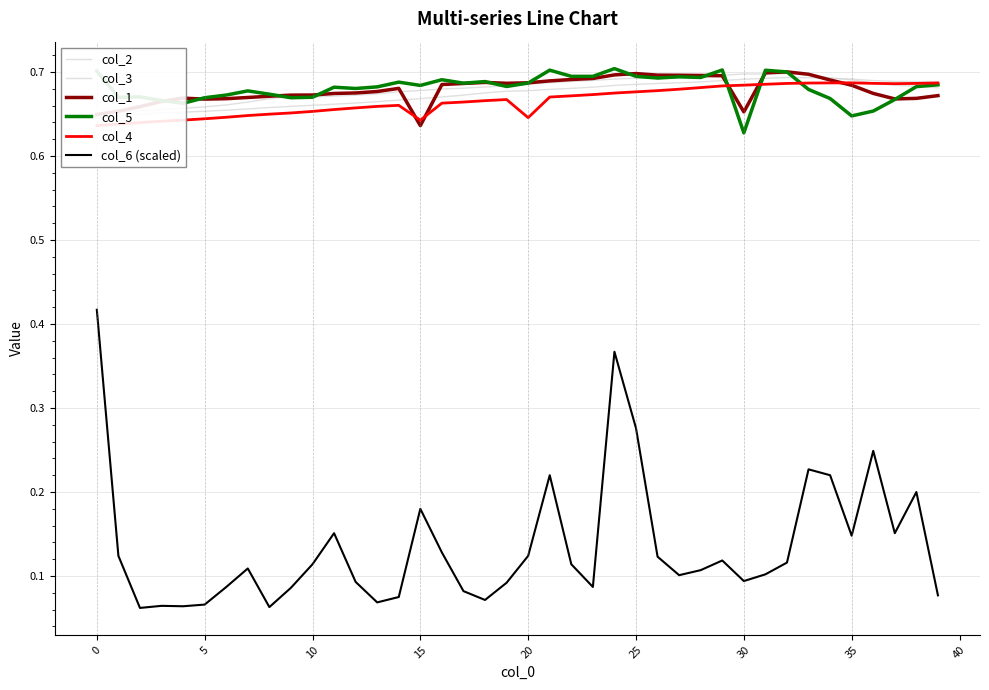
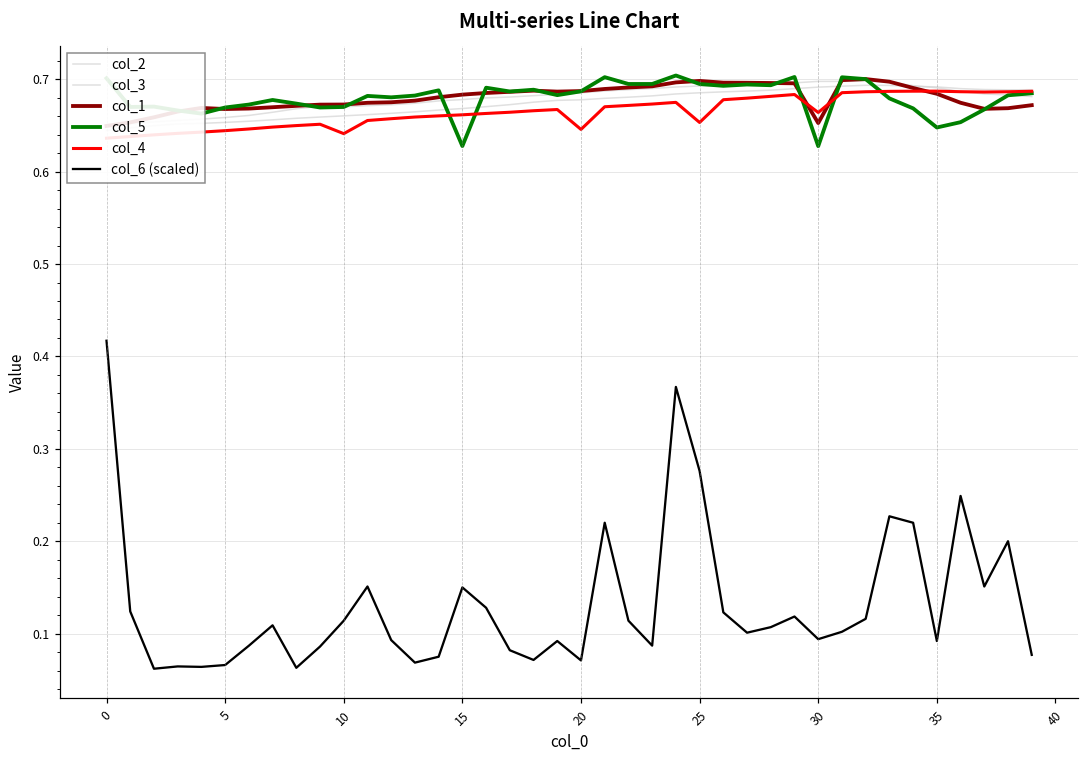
  {
    "col_1": {
-     "15": 0.64,
+     "15": 0.68,
      "25": 0.70,
      "30": 0.65
    },
    "col_5": {
-     "15": 0.68,
+     "15": 0.63,
      "30": 0.63,
      "35": 0.65
    },
    "col_4": {
      "5": 0.64,
-     "10": 0.65,
-     "15": 0.64,
+     "10": 0.64,
+     "15": 0.66,
      "20": 0.65,
-     "25": 0.68,
-     "30": 0.68
+     "25": 0.65,
+     "30": 0.66
    },
    "col_6 (scaled)": {
      "0": 0.42,
      "5": 0.07,
      "10": 0.11,
-     "15": 0.18,
-     "20": 0.12,
+     "15": 0.15,
+     "20": 0.07,
      "25": 0.28,
      "30": 0.09,
-     "35": 0.15
+     "35": 0.09
    }
  }
